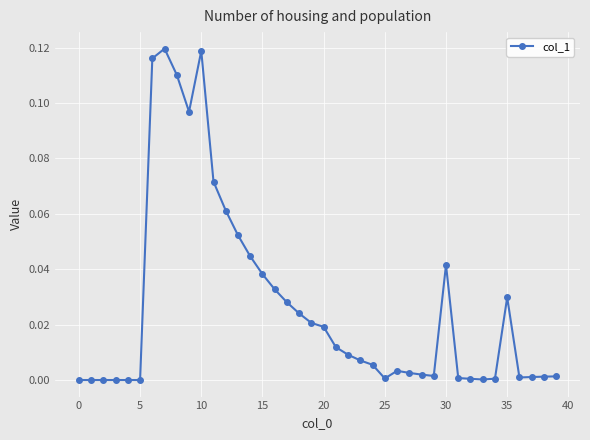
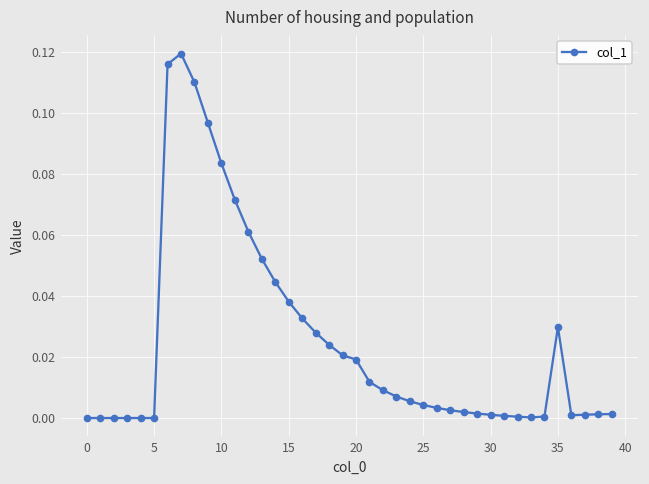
  {
    "0": 0.000,
    "5": 0.000,
-   "10": 0.119,
+   "10": 0.084,
    "15": 0.038,
    "20": 0.019,
-   "25": 0.001,
-   "30": 0.042,
+   "25": 0.004,
+   "30": 0.001,
    "35": 0.030
  }
